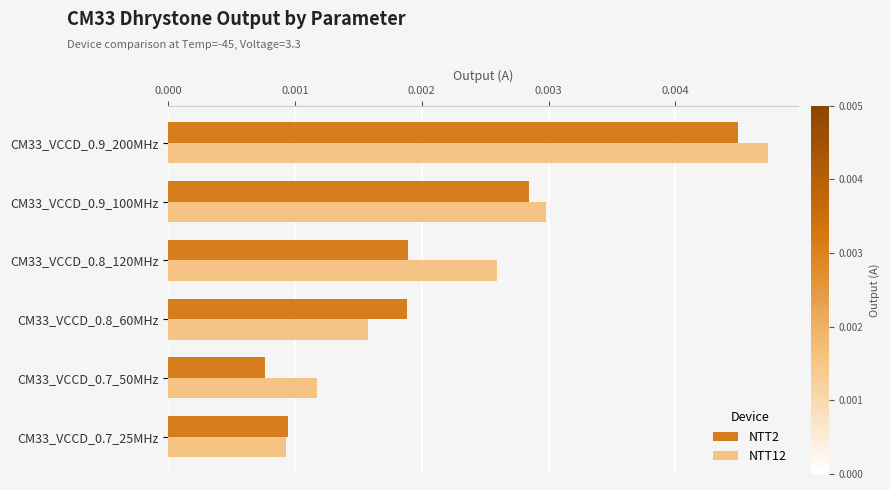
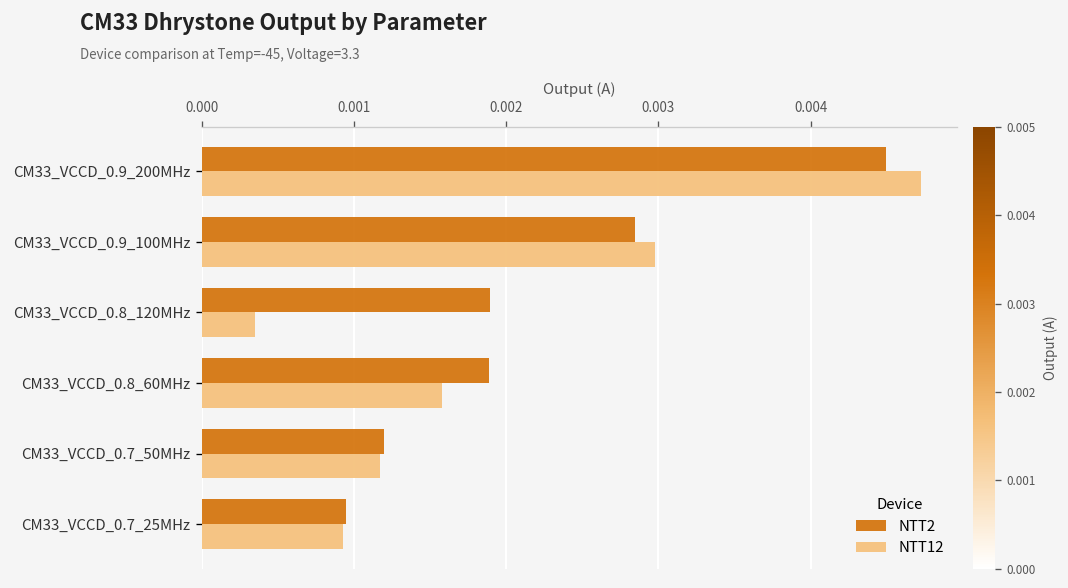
  {
    "NTT2": {
      "CM33_VCCD_0.9_200MHz": 0.00450,
      "CM33_VCCD_0.9_100MHz": 0.00284,
      "CM33_VCCD_0.8_120MHz": 0.00189,
      "CM33_VCCD_0.8_60MHz": 0.00189,
-     "CM33_VCCD_0.7_50MHz": 0.00077,
+     "CM33_VCCD_0.7_50MHz": 0.00120,
      "CM33_VCCD_0.7_25MHz": 0.00095
    },
    "NTT12": {
      "CM33_VCCD_0.9_200MHz": 0.00473,
      "CM33_VCCD_0.9_100MHz": 0.00298,
-     "CM33_VCCD_0.8_120MHz": 0.00259,
+     "CM33_VCCD_0.8_120MHz": 0.00035,
      "CM33_VCCD_0.8_60MHz": 0.00158,
      "CM33_VCCD_0.7_50MHz": 0.00117,
      "CM33_VCCD_0.7_25MHz": 0.00093
    }
  }
